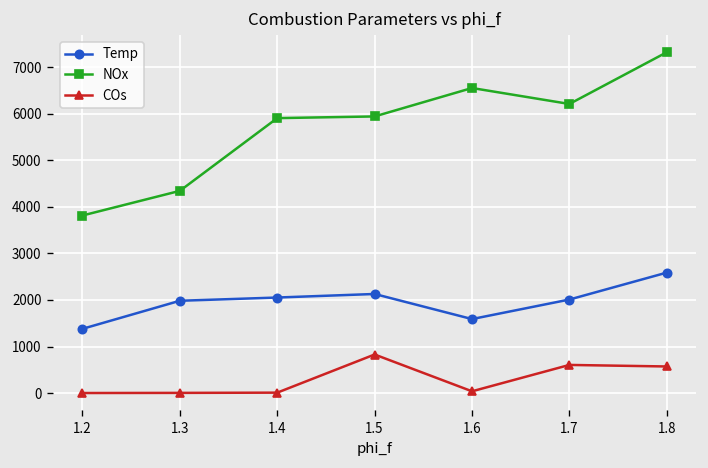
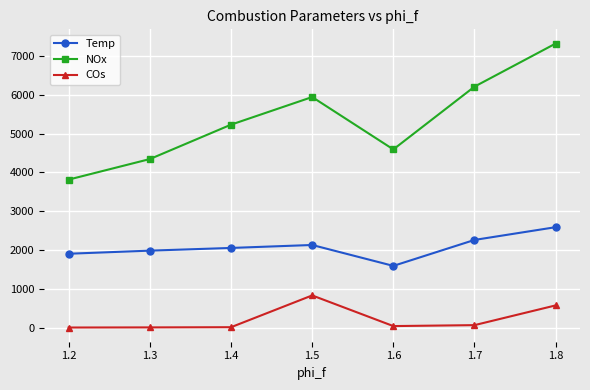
  {
    "Temp": {
-     "1.2": 1400,
+     "1.2": 1900,
      "1.3": 2000,
      "1.4": 2100,
      "1.5": 2100,
      "1.6": 1600,
-     "1.7": 2000,
+     "1.7": 2300,
      "1.8": 2600
    },
    "NOx": {
      "1.2": 3800,
      "1.3": 4300,
-     "1.4": 5900,
+     "1.4": 5200,
      "1.5": 5900,
-     "1.6": 6600,
+     "1.6": 4600,
      "1.7": 6200,
      "1.8": 7300
    },
    "COs": {
      "1.2": 0,
      "1.3": 0,
      "1.4": 0,
      "1.5": 800,
      "1.6": 0,
-     "1.7": 600,
+     "1.7": 100,
      "1.8": 600
    }
  }
